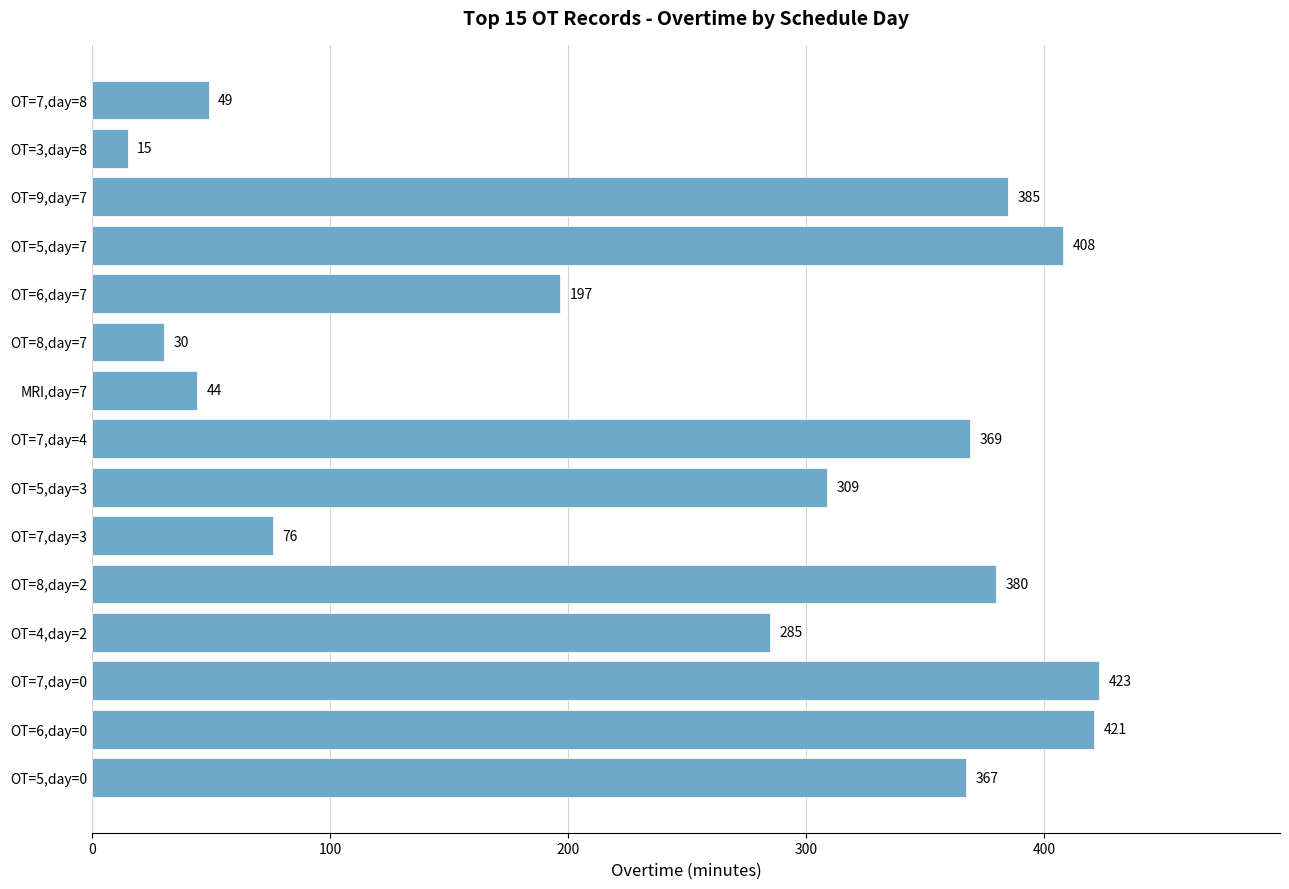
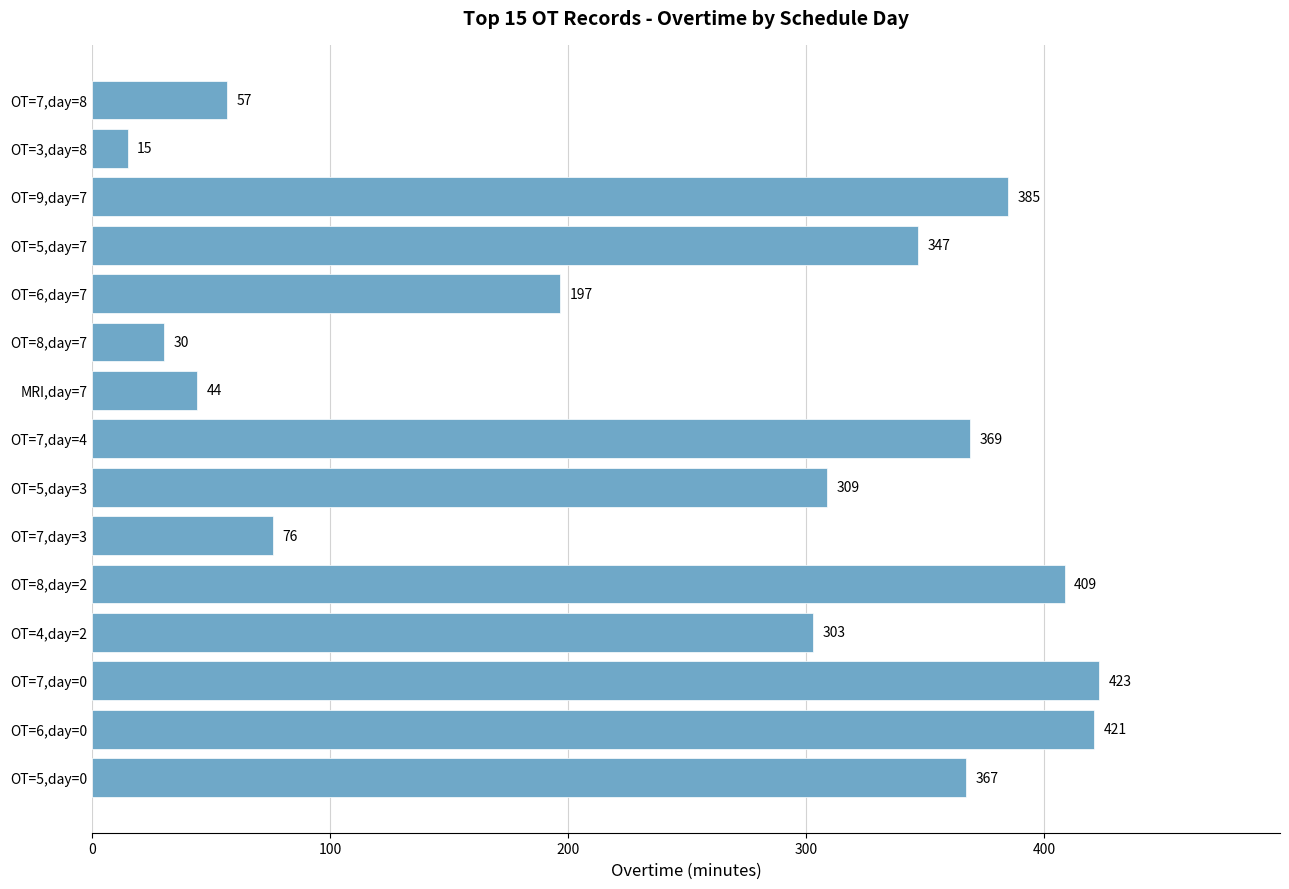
  {
-   "OT=7,day=8": 49,
+   "OT=7,day=8": 57,
    "OT=3,day=8": 15,
    "OT=9,day=7": 385,
-   "OT=5,day=7": 408,
+   "OT=5,day=7": 347,
    "OT=6,day=7": 197,
    "OT=8,day=7": 30,
    "MRI,day=7": 44,
    "OT=7,day=4": 369,
    "OT=5,day=3": 309,
    "OT=7,day=3": 76,
-   "OT=8,day=2": 380,
-   "OT=4,day=2": 285,
+   "OT=8,day=2": 409,
+   "OT=4,day=2": 303,
    "OT=7,day=0": 423,
    "OT=6,day=0": 421,
    "OT=5,day=0": 367
  }
